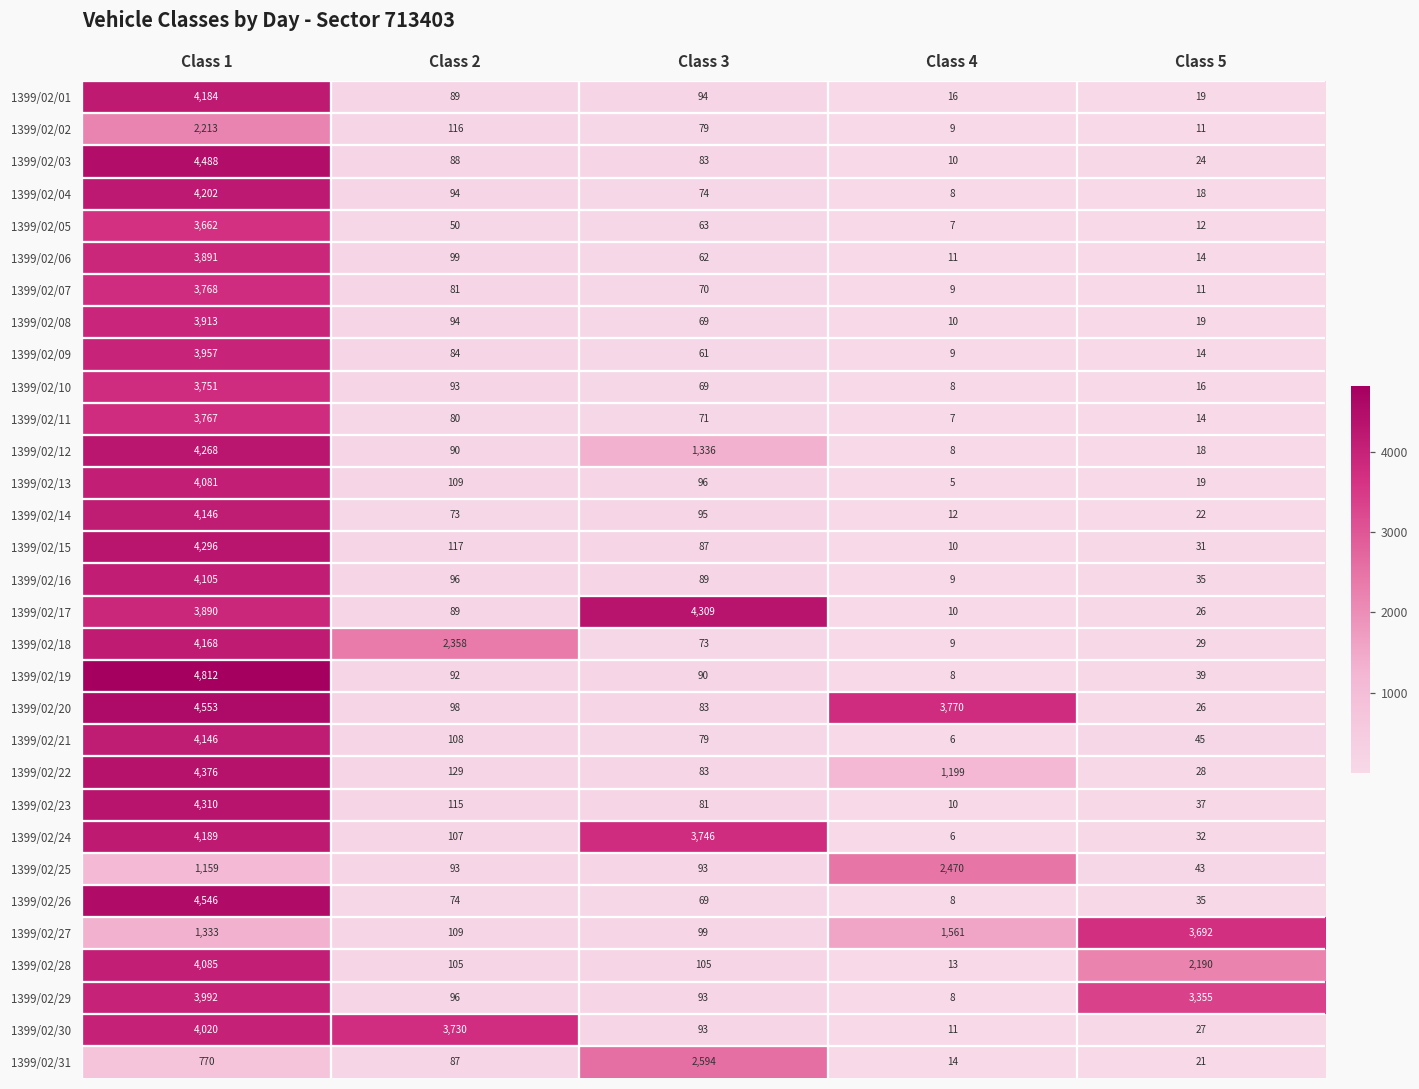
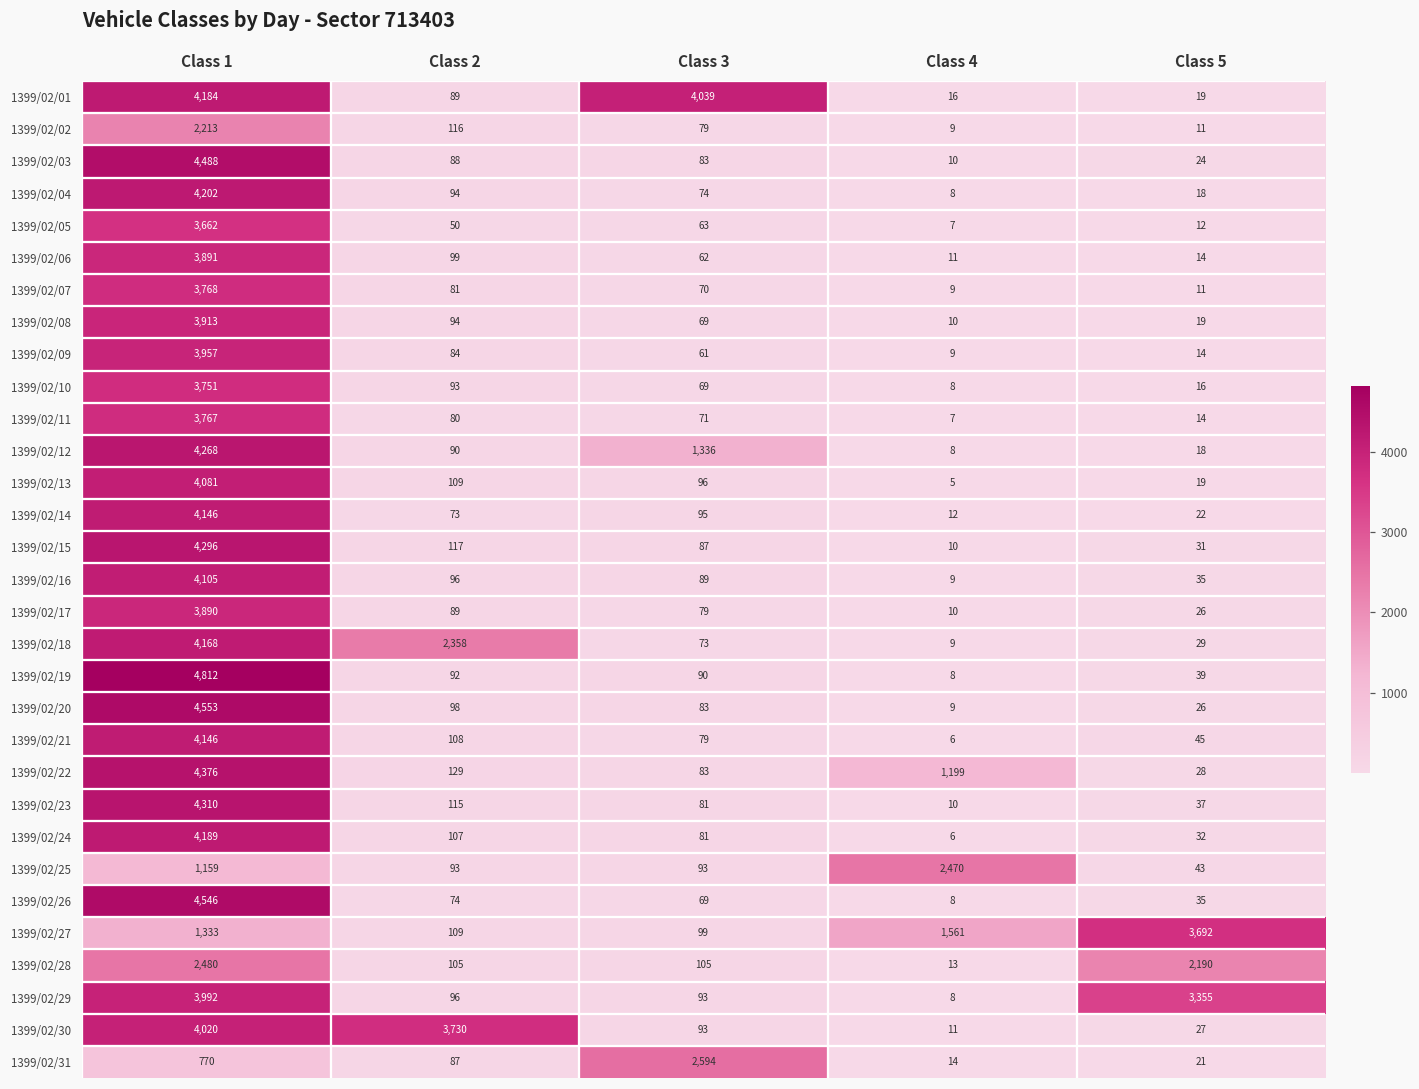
  {
    "1399/02/01": {
      "Class 1": "4,184",
      "Class 2": "89",
-     "Class 3": "94",
+     "Class 3": "4,039",
      "Class 4": "16",
      "Class 5": "19"
    },
    "1399/02/02": {
      "Class 1": "2,213",
      "Class 2": "116",
      "Class 3": "79",
      "Class 4": "9",
      "Class 5": "11"
    },
    "1399/02/03": {
      "Class 1": "4,488",
      "Class 2": "88",
      "Class 3": "83",
      "Class 4": "10",
      "Class 5": "24"
    },
    "1399/02/04": {
      "Class 1": "4,202",
      "Class 2": "94",
      "Class 3": "74",
      "Class 4": "8",
      "Class 5": "18"
    },
    "1399/02/05": {
      "Class 1": "3,662",
      "Class 2": "50",
      "Class 3": "63",
      "Class 4": "7",
      "Class 5": "12"
    },
    "1399/02/06": {
      "Class 1": "3,891",
      "Class 2": "99",
      "Class 3": "62",
      "Class 4": "11",
      "Class 5": "14"
    },
    "1399/02/07": {
      "Class 1": "3,768",
      "Class 2": "81",
      "Class 3": "70",
      "Class 4": "9",
      "Class 5": "11"
    },
    "1399/02/08": {
      "Class 1": "3,913",
      "Class 2": "94",
      "Class 3": "69",
      "Class 4": "10",
      "Class 5": "19"
    },
    "1399/02/09": {
      "Class 1": "3,957",
      "Class 2": "84",
      "Class 3": "61",
      "Class 4": "9",
      "Class 5": "14"
    },
    "1399/02/10": {
      "Class 1": "3,751",
      "Class 2": "93",
      "Class 3": "69",
      "Class 4": "8",
      "Class 5": "16"
    },
    "1399/02/11": {
      "Class 1": "3,767",
      "Class 2": "80",
      "Class 3": "71",
      "Class 4": "7",
      "Class 5": "14"
    },
    "1399/02/12": {
      "Class 1": "4,268",
      "Class 2": "90",
      "Class 3": "1,336",
      "Class 4": "8",
      "Class 5": "18"
    },
    "1399/02/13": {
      "Class 1": "4,081",
      "Class 2": "109",
      "Class 3": "96",
      "Class 4": "5",
      "Class 5": "19"
    },
    "1399/02/14": {
      "Class 1": "4,146",
      "Class 2": "73",
      "Class 3": "95",
      "Class 4": "12",
      "Class 5": "22"
    },
    "1399/02/15": {
      "Class 1": "4,296",
      "Class 2": "117",
      "Class 3": "87",
      "Class 4": "10",
      "Class 5": "31"
    },
    "1399/02/16": {
      "Class 1": "4,105",
      "Class 2": "96",
      "Class 3": "89",
      "Class 4": "9",
      "Class 5": "35"
    },
    "1399/02/17": {
      "Class 1": "3,890",
      "Class 2": "89",
-     "Class 3": "4,309",
+     "Class 3": "79",
      "Class 4": "10",
      "Class 5": "26"
    },
    "1399/02/18": {
      "Class 1": "4,168",
      "Class 2": "2,358",
      "Class 3": "73",
      "Class 4": "9",
      "Class 5": "29"
    },
    "1399/02/19": {
      "Class 1": "4,812",
      "Class 2": "92",
      "Class 3": "90",
      "Class 4": "8",
      "Class 5": "39"
    },
    "1399/02/20": {
      "Class 1": "4,553",
      "Class 2": "98",
      "Class 3": "83",
-     "Class 4": "3,770",
+     "Class 4": "9",
      "Class 5": "26"
    },
    "1399/02/21": {
      "Class 1": "4,146",
      "Class 2": "108",
      "Class 3": "79",
      "Class 4": "6",
      "Class 5": "45"
    },
    "1399/02/22": {
      "Class 1": "4,376",
      "Class 2": "129",
      "Class 3": "83",
      "Class 4": "1,199",
      "Class 5": "28"
    },
    "1399/02/23": {
      "Class 1": "4,310",
      "Class 2": "115",
      "Class 3": "81",
      "Class 4": "10",
      "Class 5": "37"
    },
    "1399/02/24": {
      "Class 1": "4,189",
      "Class 2": "107",
-     "Class 3": "3,746",
+     "Class 3": "81",
      "Class 4": "6",
      "Class 5": "32"
    },
    "1399/02/25": {
      "Class 1": "1,159",
      "Class 2": "93",
      "Class 3": "93",
      "Class 4": "2,470",
      "Class 5": "43"
    },
    "1399/02/26": {
      "Class 1": "4,546",
      "Class 2": "74",
      "Class 3": "69",
      "Class 4": "8",
      "Class 5": "35"
    },
    "1399/02/27": {
      "Class 1": "1,333",
      "Class 2": "109",
      "Class 3": "99",
      "Class 4": "1,561",
      "Class 5": "3,692"
    },
    "1399/02/28": {
-     "Class 1": "4,085",
+     "Class 1": "2,480",
      "Class 2": "105",
      "Class 3": "105",
      "Class 4": "13",
      "Class 5": "2,190"
    },
    "1399/02/29": {
      "Class 1": "3,992",
      "Class 2": "96",
      "Class 3": "93",
      "Class 4": "8",
      "Class 5": "3,355"
    },
    "1399/02/30": {
      "Class 1": "4,020",
      "Class 2": "3,730",
      "Class 3": "93",
      "Class 4": "11",
      "Class 5": "27"
    },
    "1399/02/31": {
      "Class 1": "770",
      "Class 2": "87",
      "Class 3": "2,594",
      "Class 4": "14",
      "Class 5": "21"
    }
  }
